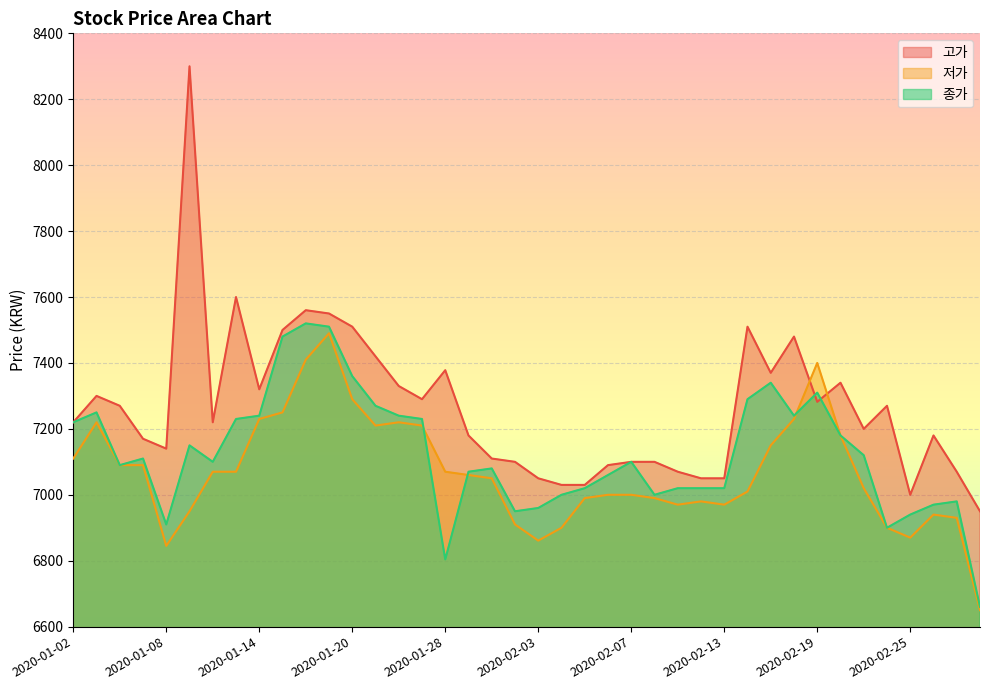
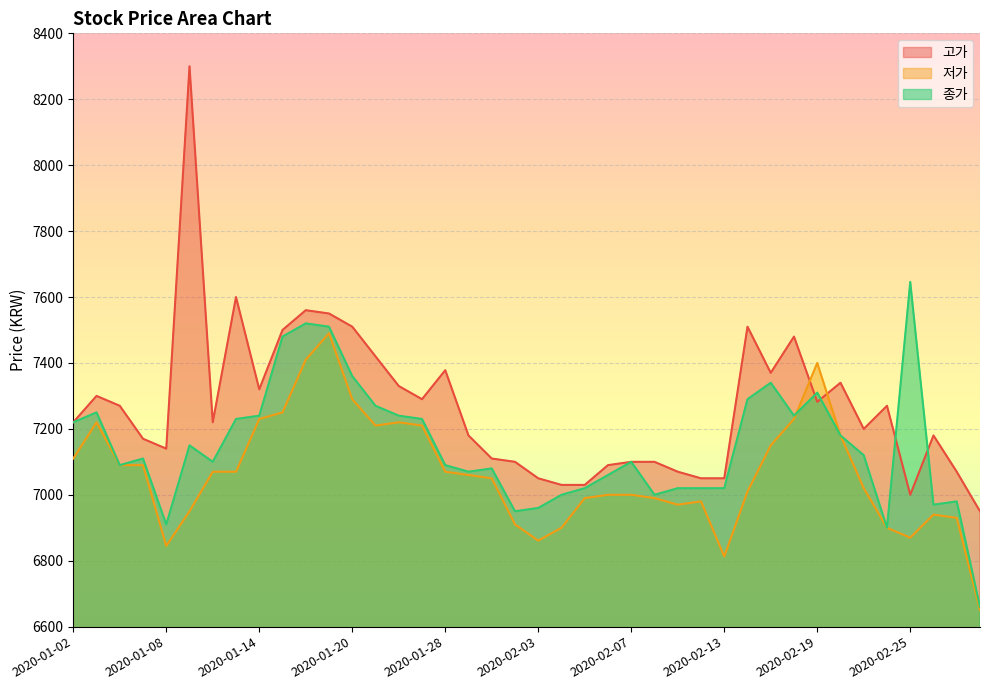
  {
    "고가": {
      "2020-01-08": 7140,
      "2020-01-14": 7320,
      "2020-01-20": 7510,
      "2020-01-28": 7380,
      "2020-02-03": 7050,
      "2020-02-13": 7050,
      "2020-02-19": 7280,
      "2020-02-25": 7000
    },
    "저가": {
      "2020-01-02": 7110,
      "2020-01-08": 6850,
      "2020-01-14": 7230,
      "2020-01-20": 7290,
      "2020-01-28": 7070,
      "2020-02-03": 6860,
      "2020-02-07": 7000,
-     "2020-02-13": 6970,
+     "2020-02-13": 6810,
      "2020-02-19": 7400,
      "2020-02-25": 6870
    },
    "종가": {
      "2020-01-08": 6910,
      "2020-01-14": 7240,
      "2020-01-20": 7360,
-     "2020-01-28": 6800,
+     "2020-01-28": 7090,
      "2020-02-03": 6960,
      "2020-02-13": 7020,
      "2020-02-19": 7310,
-     "2020-02-25": 6940
+     "2020-02-25": 7650
    }
  }
